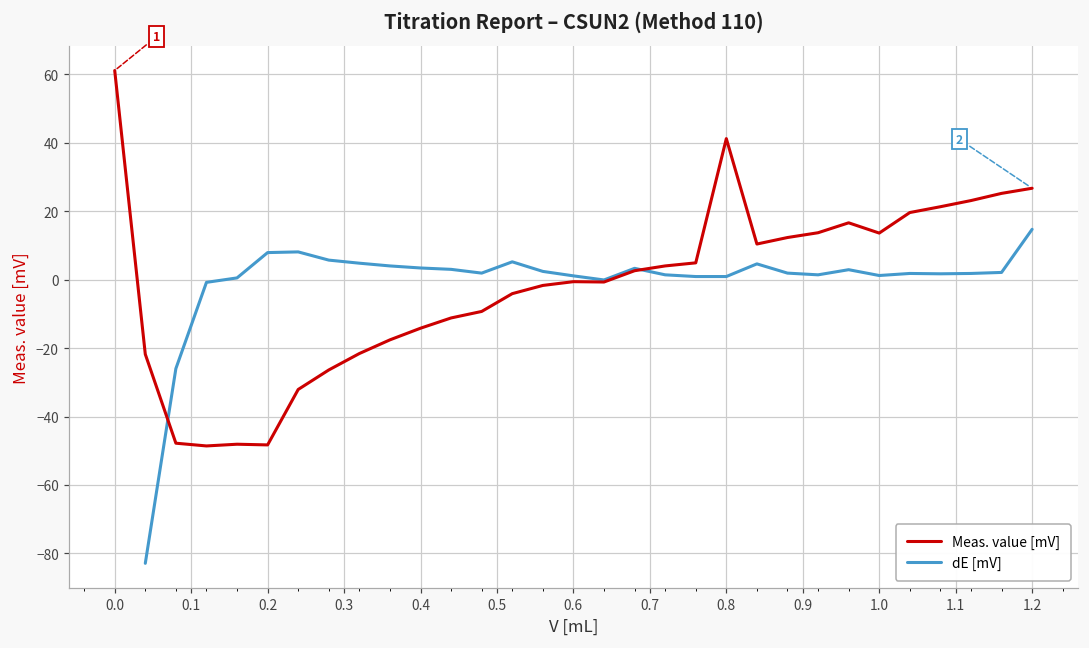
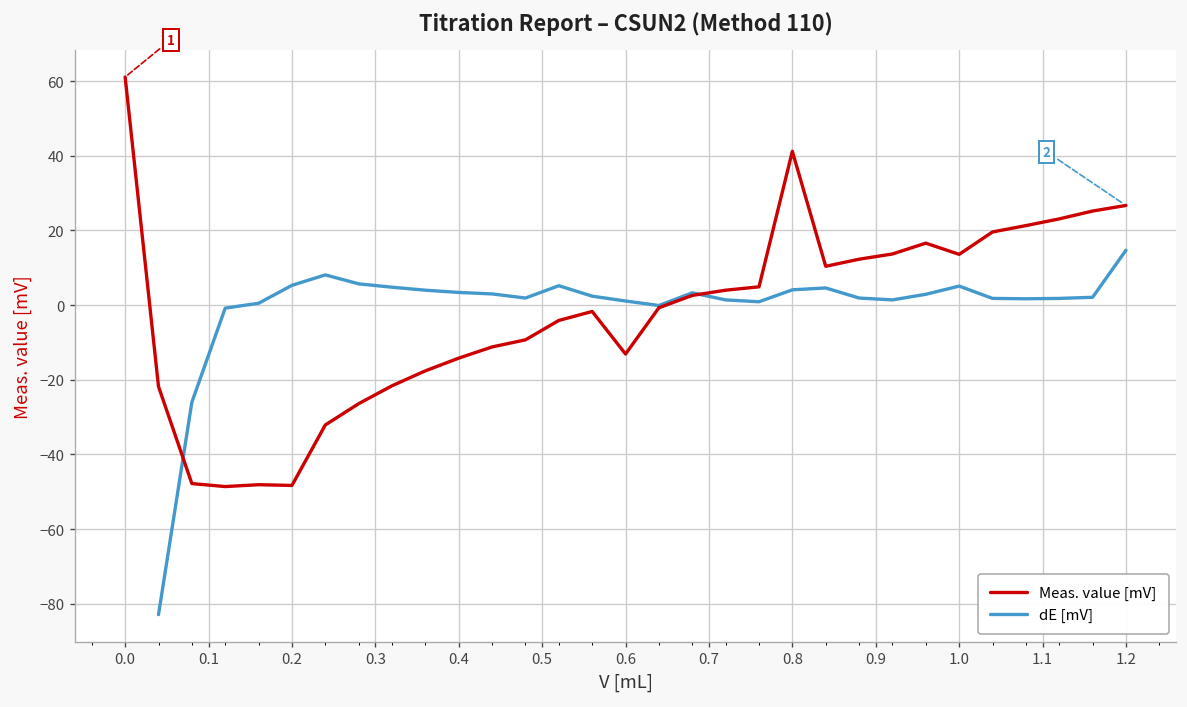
  {
    "Meas. value [mV]": {
      "0.2": -48,
      "0.4": -14,
-     "0.6": -1,
+     "0.6": -13,
      "0.8": 41,
      "1.0": 14
    },
    "dE [mV]": {
-     "0.2": 8,
+     "0.2": 5,
      "0.4": 3,
      "0.6": 1,
-     "0.8": 1,
-     "1.0": 1,
+     "0.8": 4,
+     "1.0": 5,
      "1.2": 15
    }
  }
